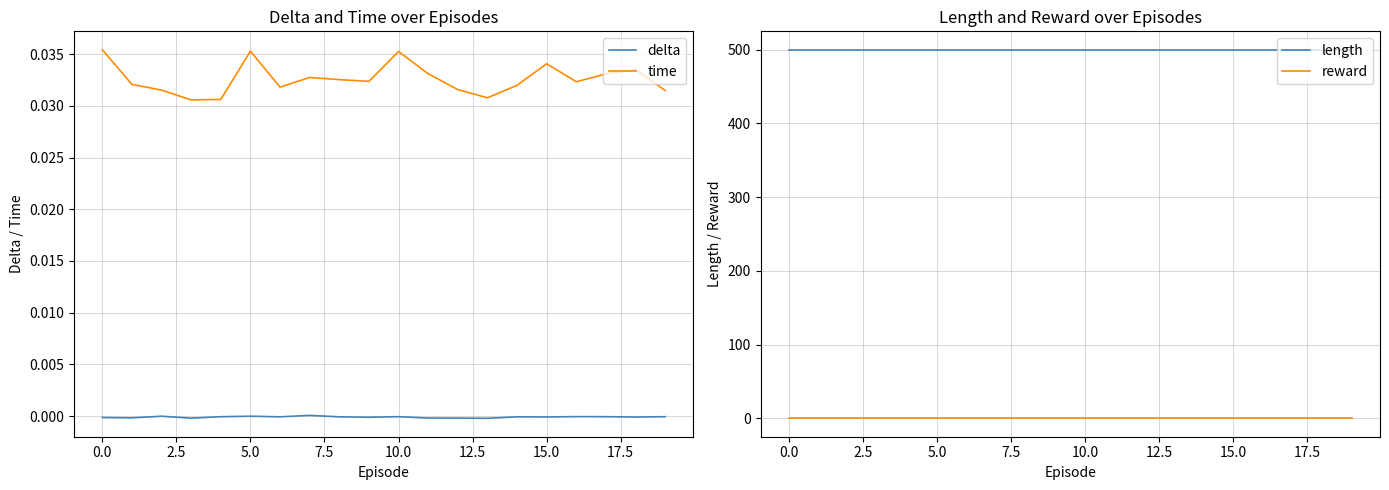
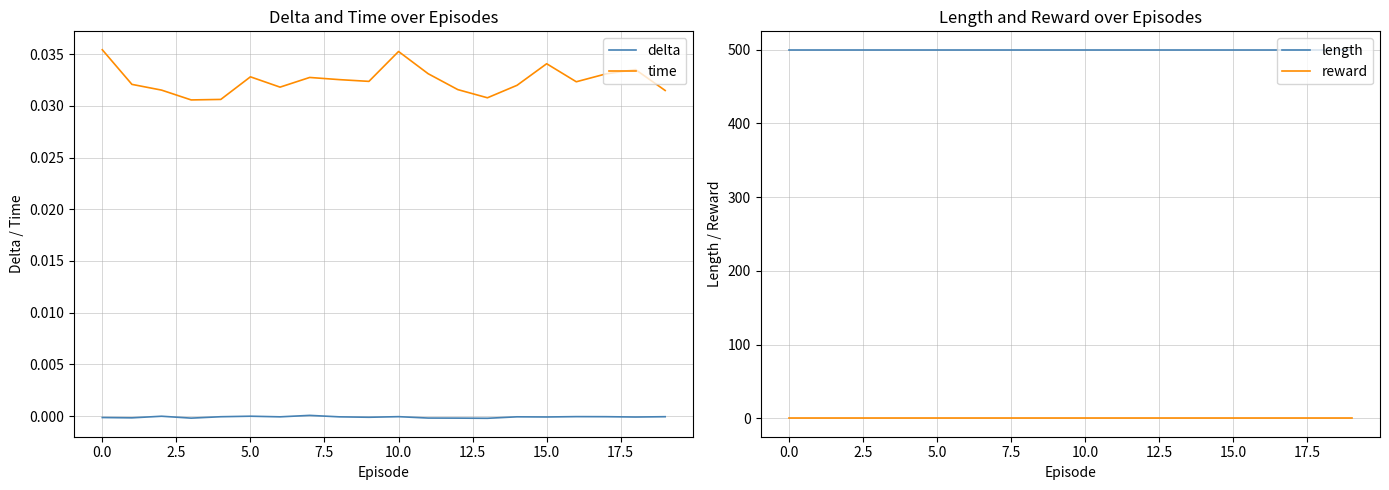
  {
    "Delta and Time over Episodes": {
      "delta": {
        "0.0": -0.0001,
        "5.0": 0.0000,
        "10.0": -0.0001,
        "15.0": -0.0001
      },
      "time": {
        "0.0": 0.0354,
-       "5.0": 0.0353,
+       "5.0": 0.0328,
        "10.0": 0.0353,
        "15.0": 0.0341
      }
    },
    "Length and Reward over Episodes": {
      "length": {
        "0.0": 500,
        "5.0": 500,
        "10.0": 500,
        "15.0": 500
      },
      "reward": {
        "0.0": 0,
        "5.0": 0,
        "10.0": 0,
        "15.0": 0
      }
    }
  }
